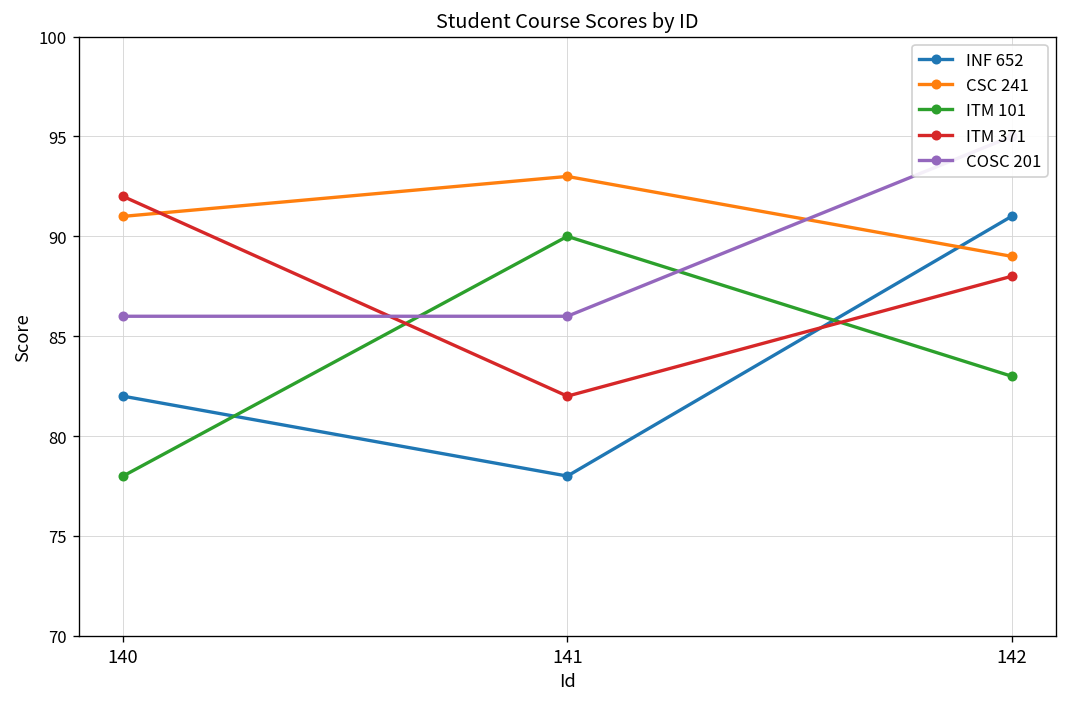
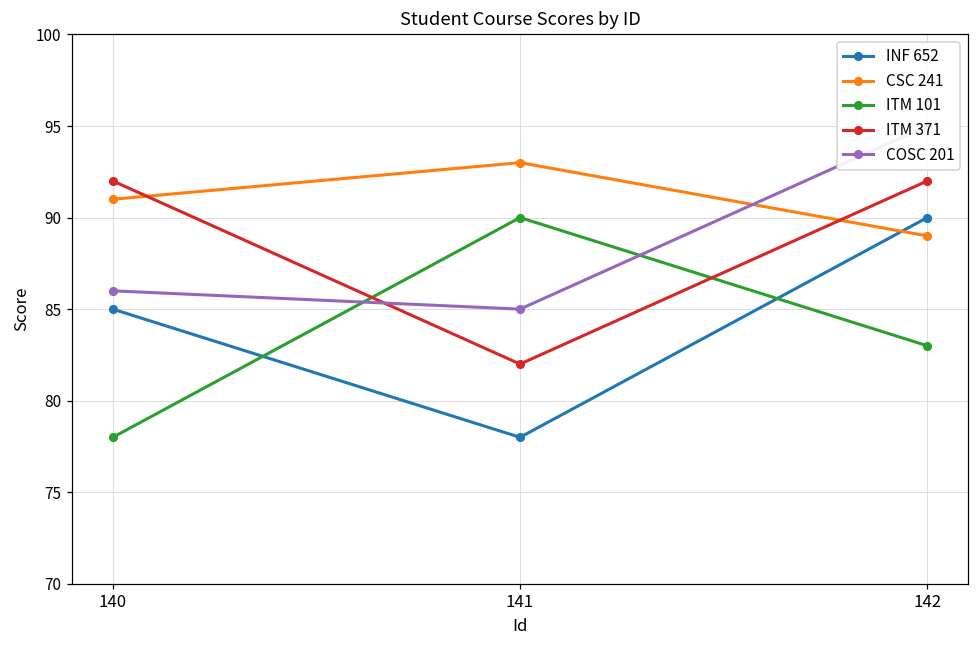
  {
    "INF 652": {
-     "140": 82,
+     "140": 85,
      "141": 78,
-     "142": 91
+     "142": 90
    },
    "CSC 241": {
      "140": 91,
      "141": 93,
      "142": 89
    },
    "ITM 101": {
      "140": 78,
      "141": 90,
      "142": 83
    },
    "ITM 371": {
      "140": 92,
      "141": 82,
-     "142": 88
+     "142": 92
    },
    "COSC 201": {
      "140": 86,
-     "141": 86
+     "141": 85
    }
  }
